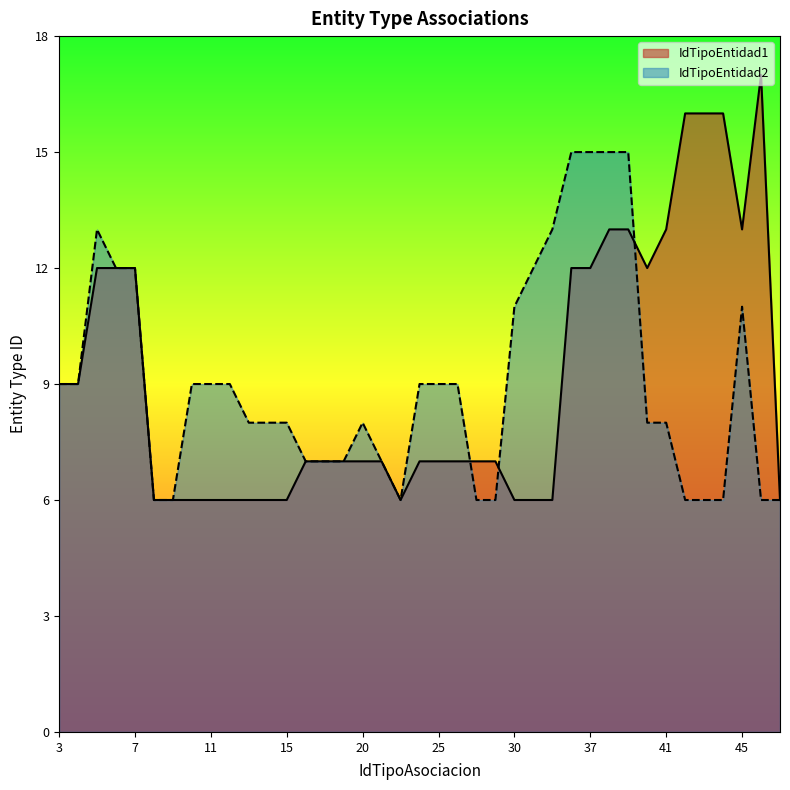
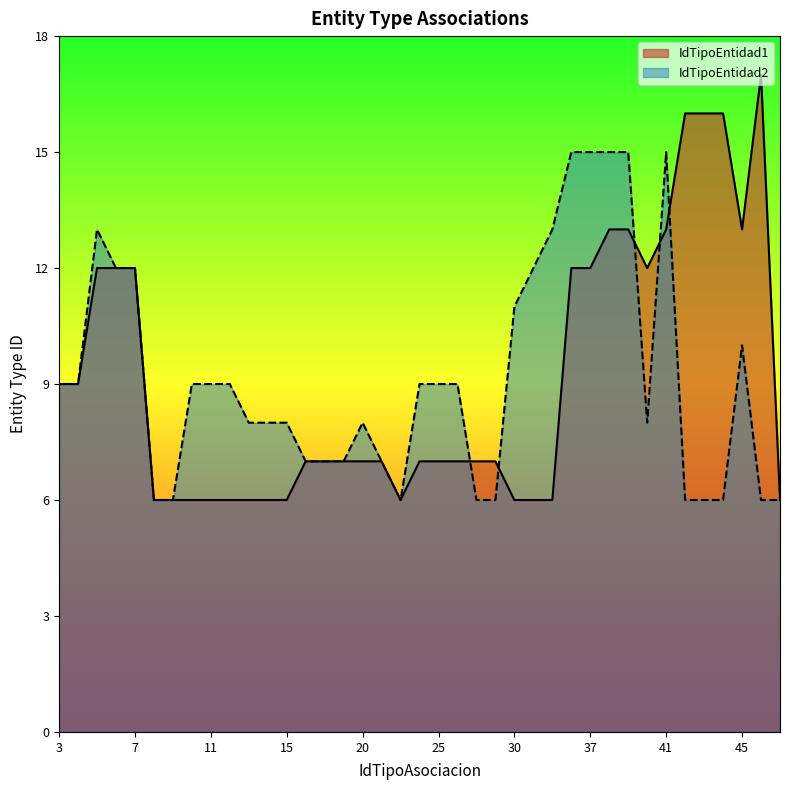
  {
    "IdTipoEntidad1": {
      "20": 7,
      "41": 13,
      "45": 13
    },
    "IdTipoEntidad2": {
      "20": 8,
-     "41": 8,
-     "45": 11
+     "41": 15,
+     "45": 10
    }
  }
